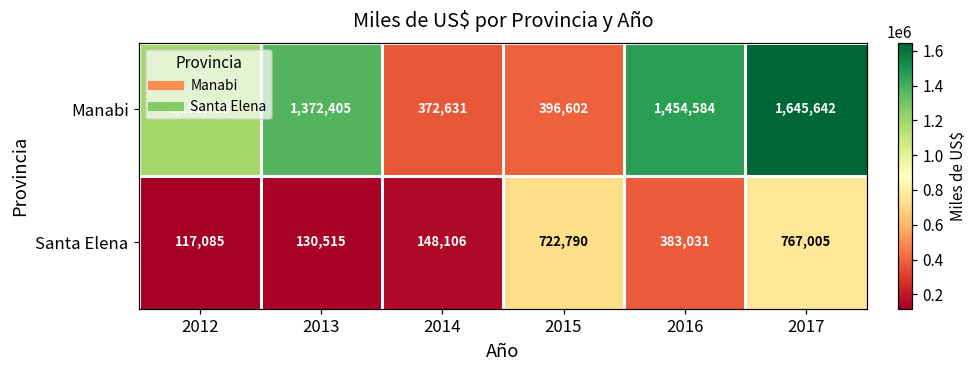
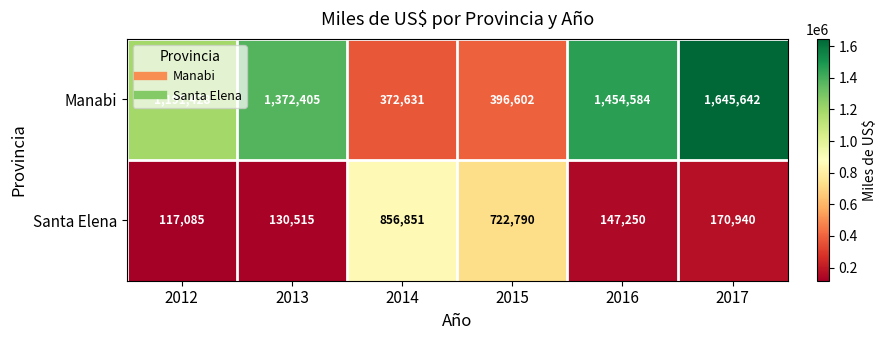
  {
    "Manabi": {
      "2013": "1,372,405",
      "2014": "372,631",
      "2015": "396,602",
      "2016": "1,454,584",
      "2017": "1,645,642"
    },
    "Santa Elena": {
      "2012": "117,085",
      "2013": "130,515",
-     "2014": "148,106",
+     "2014": "856,851",
      "2015": "722,790",
-     "2016": "383,031",
-     "2017": "767,005"
+     "2016": "147,250",
+     "2017": "170,940"
    }
  }
